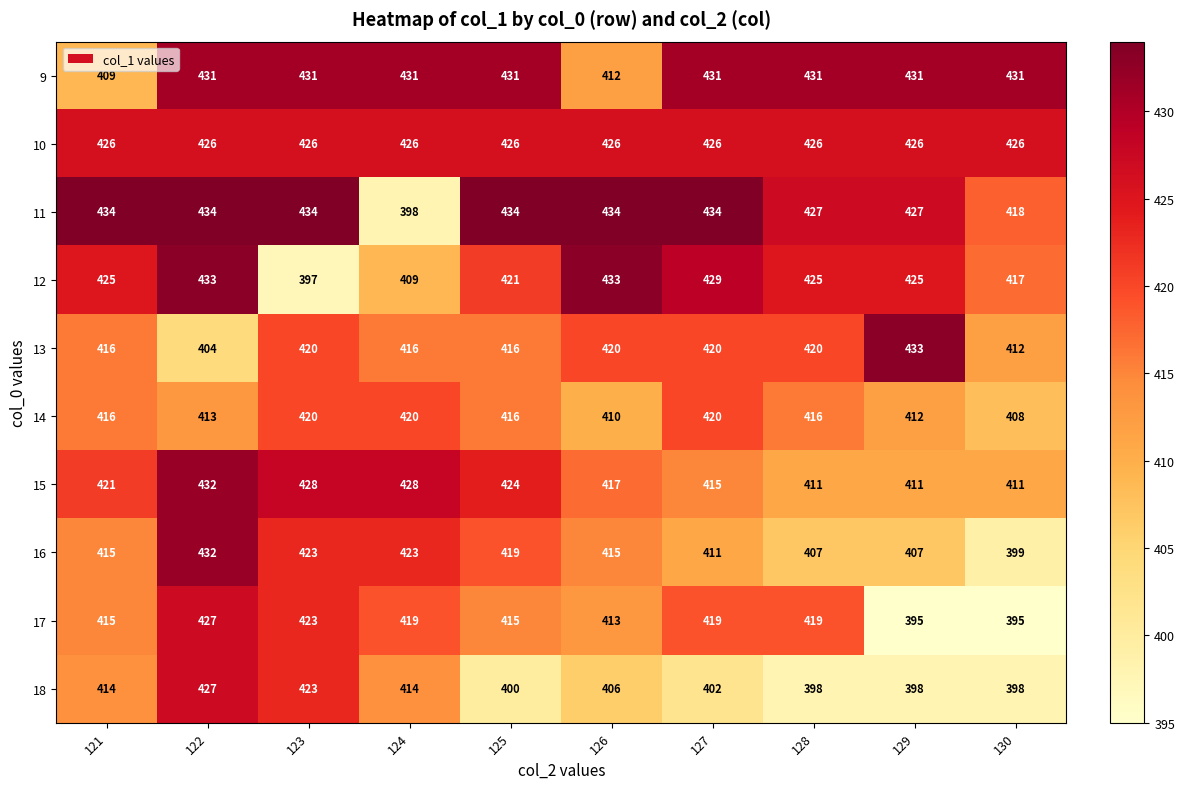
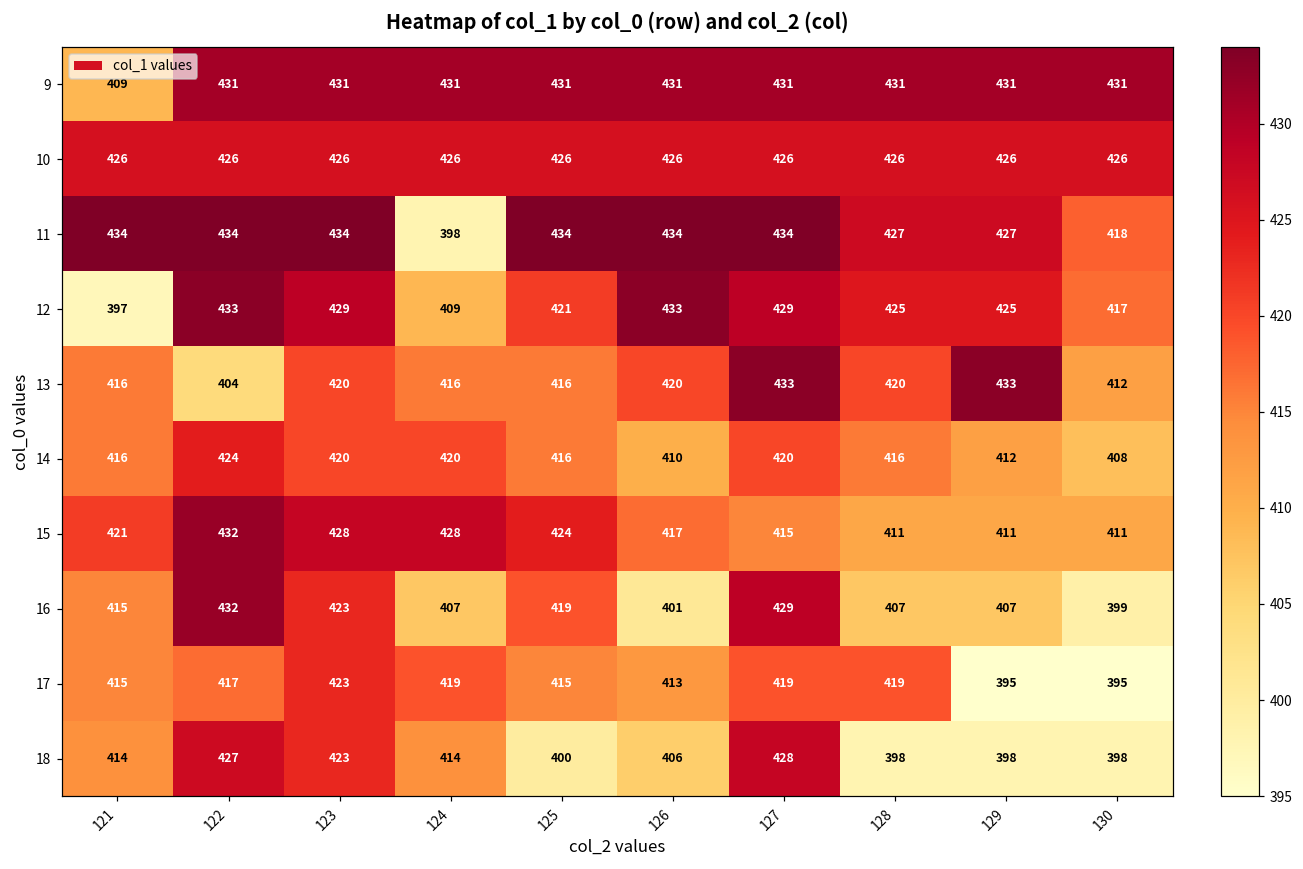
  {
    "9": {
      "122": 431,
      "123": 431,
      "124": 431,
      "125": 431,
-     "126": 412,
+     "126": 431,
      "127": 431,
      "128": 431,
      "129": 431,
      "130": 431
    },
    "10": {
      "121": 426,
      "122": 426,
      "123": 426,
      "124": 426,
      "125": 426,
      "126": 426,
      "127": 426,
      "128": 426,
      "129": 426,
      "130": 426
    },
    "11": {
      "121": 434,
      "122": 434,
      "123": 434,
      "124": 398,
      "125": 434,
      "126": 434,
      "127": 434,
      "128": 427,
      "129": 427,
      "130": 418
    },
    "12": {
-     "121": 425,
+     "121": 397,
      "122": 433,
-     "123": 397,
+     "123": 429,
      "124": 409,
      "125": 421,
      "126": 433,
      "127": 429,
      "128": 425,
      "129": 425,
      "130": 417
    },
    "13": {
      "121": 416,
      "122": 404,
      "123": 420,
      "124": 416,
      "125": 416,
      "126": 420,
-     "127": 420,
+     "127": 433,
      "128": 420,
      "129": 433,
      "130": 412
    },
    "14": {
      "121": 416,
-     "122": 413,
+     "122": 424,
      "123": 420,
      "124": 420,
      "125": 416,
      "126": 410,
      "127": 420,
      "128": 416,
      "129": 412,
      "130": 408
    },
    "15": {
      "121": 421,
      "122": 432,
      "123": 428,
      "124": 428,
      "125": 424,
      "126": 417,
      "127": 415,
      "128": 411,
      "129": 411,
      "130": 411
    },
    "16": {
      "121": 415,
      "122": 432,
      "123": 423,
-     "124": 423,
+     "124": 407,
      "125": 419,
-     "126": 415,
-     "127": 411,
+     "126": 401,
+     "127": 429,
      "128": 407,
      "129": 407,
      "130": 399
    },
    "17": {
      "121": 415,
-     "122": 427,
+     "122": 417,
      "123": 423,
      "124": 419,
      "125": 415,
      "126": 413,
      "127": 419,
      "128": 419,
      "129": 395,
      "130": 395
    },
    "18": {
      "121": 414,
      "122": 427,
      "123": 423,
      "124": 414,
      "125": 400,
      "126": 406,
-     "127": 402,
+     "127": 428,
      "128": 398,
      "129": 398,
      "130": 398
    }
  }
